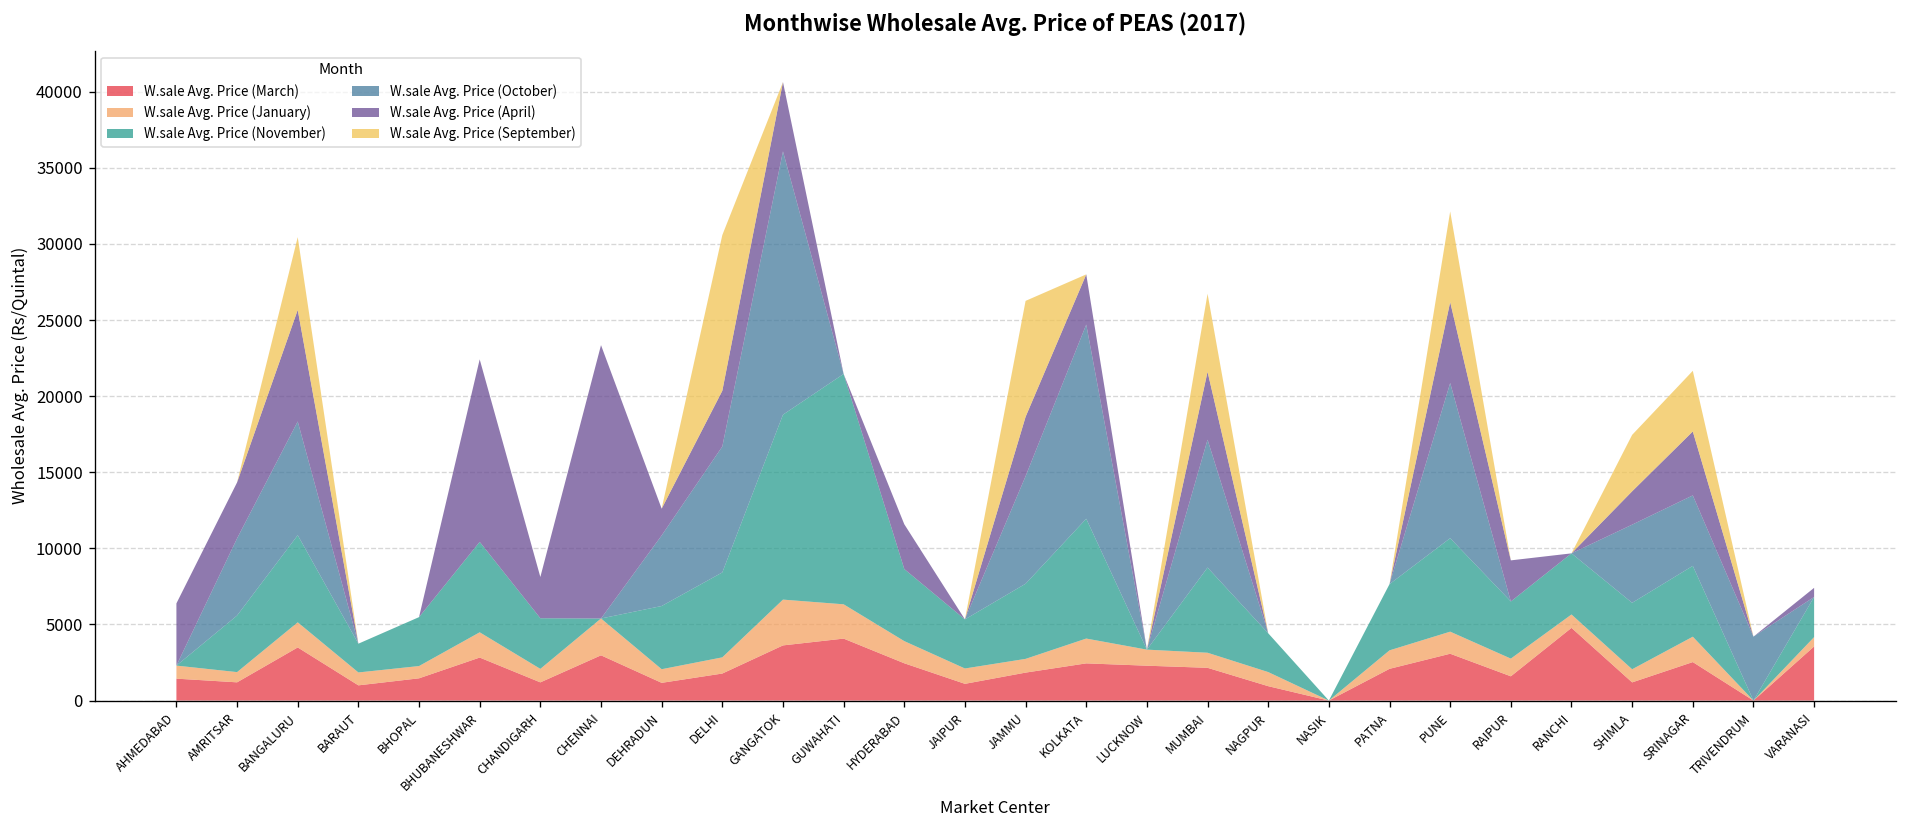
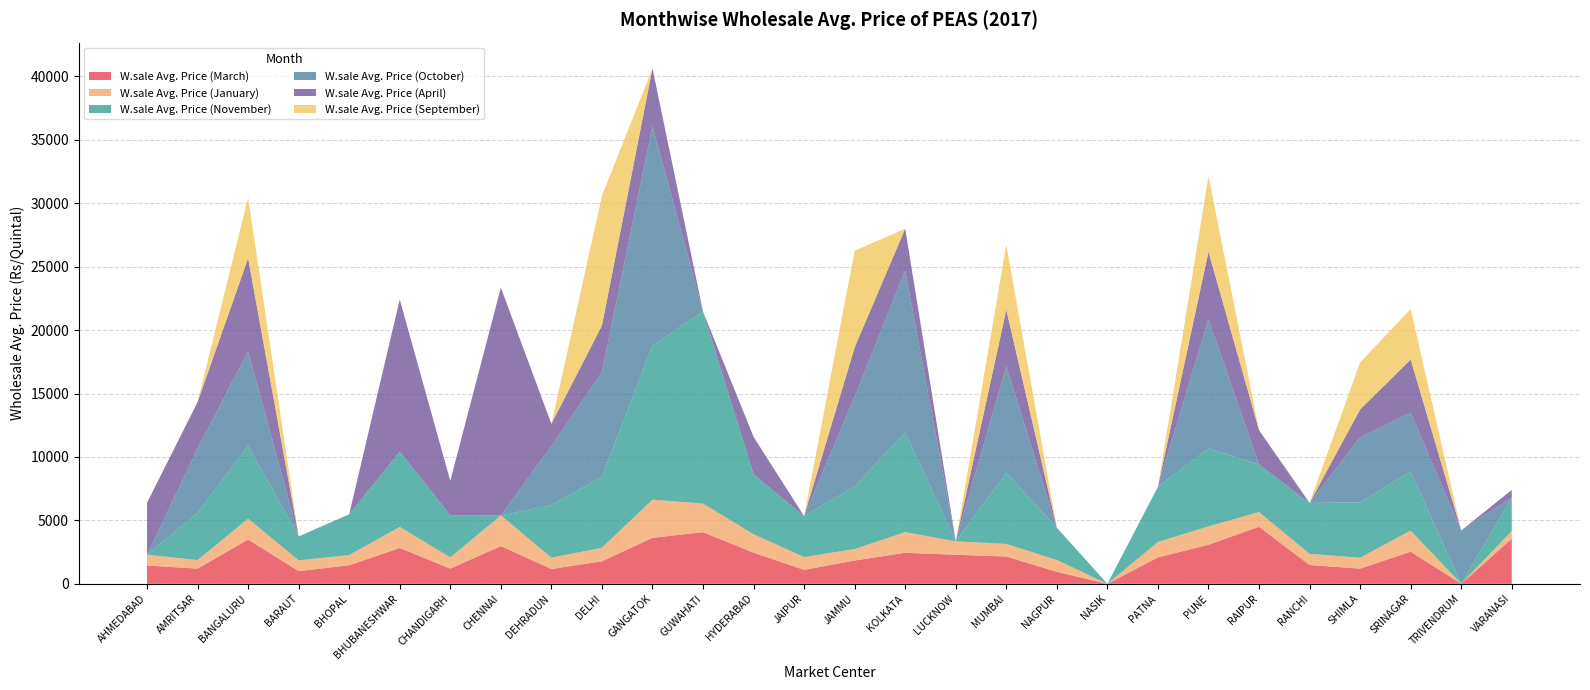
  {
    "W.sale Avg. Price (March)": {
      "AHMEDABAD": 1400,
      "AMRITSAR": 1200,
      "BANGALURU": 3500,
      "BARAUT": 1000,
      "BHOPAL": 1500,
      "BHUBANESHWAR": 2800,
      "CHANDIGARH": 1200,
      "CHENNAI": 3000,
      "DEHRADUN": 1200,
      "DELHI": 1800,
      "GANGATOK": 3600,
      "GUWAHATI": 4100,
      "HYDERABAD": 2500,
      "JAIPUR": 1100,
      "JAMMU": 1800,
      "KOLKATA": 2400,
      "LUCKNOW": 2300,
      "MUMBAI": 2200,
      "NAGPUR": 900,
      "PATNA": 2100,
      "PUNE": 3100,
-     "RAIPUR": 1600,
-     "RANCHI": 4800,
+     "RAIPUR": 4500,
+     "RANCHI": 1500,
      "SHIMLA": 1200,
      "SRINAGAR": 2500,
      "VARANASI": 3600
    },
    "W.sale Avg. Price (April)": {
      "BANGALURU": 7300,
      "DELHI": 3700,
      "JAMMU": 3900,
      "MUMBAI": 4500,
      "PUNE": 5300,
      "SHIMLA": 2200,
      "SRINAGAR": 4200
    }
  }
